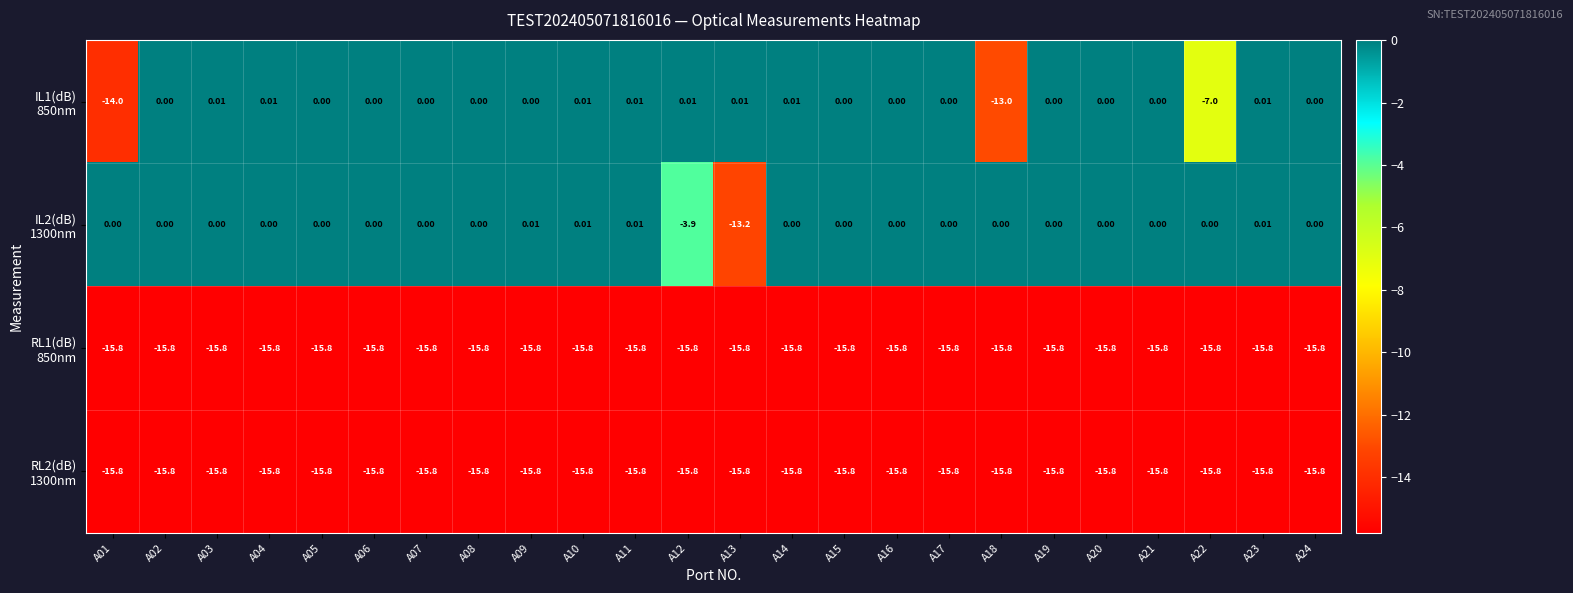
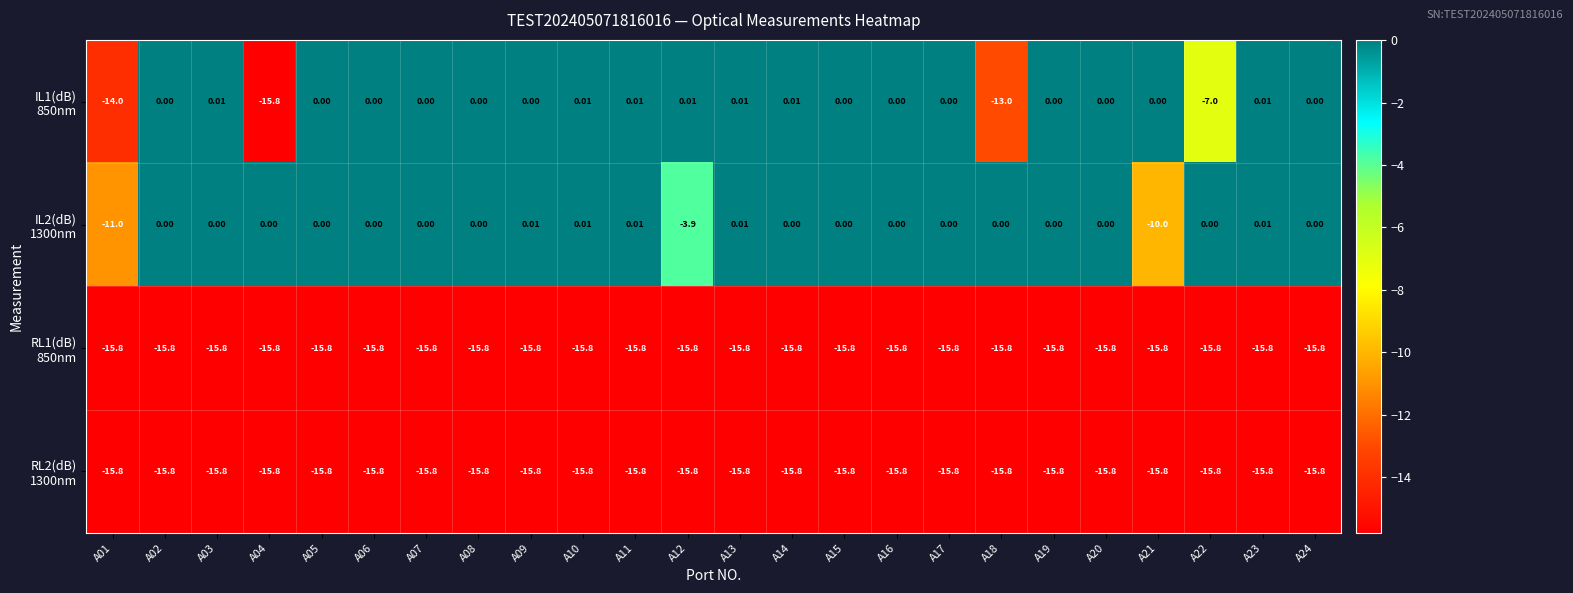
  {
    "IL1(dB) 850nm": {
      "A01": -14.0,
      "A02": 0.00,
      "A03": 0.01,
-     "A04": 0.01,
+     "A04": -15.8,
      "A05": 0.00,
      "A06": 0.00,
      "A07": 0.00,
      "A08": 0.00,
      "A09": 0.00,
      "A10": 0.01,
      "A11": 0.01,
      "A12": 0.01,
      "A13": 0.01,
      "A14": 0.01,
      "A15": 0.00,
      "A16": 0.00,
      "A17": 0.00,
      "A18": -13.0,
      "A19": 0.00,
      "A20": 0.00,
      "A21": 0.00,
      "A22": -7.0,
      "A23": 0.01,
      "A24": 0.00
    },
    "IL2(dB) 1300nm": {
-     "A01": 0.00,
+     "A01": -11.0,
      "A02": 0.00,
      "A03": 0.00,
      "A04": 0.00,
      "A05": 0.00,
      "A06": 0.00,
      "A07": 0.00,
      "A08": 0.00,
      "A09": 0.01,
      "A10": 0.01,
      "A11": 0.01,
      "A12": -3.9,
-     "A13": -13.2,
+     "A13": 0.01,
      "A14": 0.00,
      "A15": 0.00,
      "A16": 0.00,
      "A17": 0.00,
      "A18": 0.00,
      "A19": 0.00,
      "A20": 0.00,
-     "A21": 0.00,
+     "A21": -10.0,
      "A22": 0.00,
      "A23": 0.01,
      "A24": 0.00
    },
    "RL1(dB) 850nm": {
      "A01": -15.8,
      "A02": -15.8,
      "A03": -15.8,
      "A04": -15.8,
      "A05": -15.8,
      "A06": -15.8,
      "A07": -15.8,
      "A08": -15.8,
      "A09": -15.8,
      "A10": -15.8,
      "A11": -15.8,
      "A12": -15.8,
      "A13": -15.8,
      "A14": -15.8,
      "A15": -15.8,
      "A16": -15.8,
      "A17": -15.8,
      "A18": -15.8,
      "A19": -15.8,
      "A20": -15.8,
      "A21": -15.8,
      "A22": -15.8,
      "A23": -15.8,
      "A24": -15.8
    },
    "RL2(dB) 1300nm": {
      "A01": -15.8,
      "A02": -15.8,
      "A03": -15.8,
      "A04": -15.8,
      "A05": -15.8,
      "A06": -15.8,
      "A07": -15.8,
      "A08": -15.8,
      "A09": -15.8,
      "A10": -15.8,
      "A11": -15.8,
      "A12": -15.8,
      "A13": -15.8,
      "A14": -15.8,
      "A15": -15.8,
      "A16": -15.8,
      "A17": -15.8,
      "A18": -15.8,
      "A19": -15.8,
      "A20": -15.8,
      "A21": -15.8,
      "A22": -15.8,
      "A23": -15.8,
      "A24": -15.8
    }
  }
